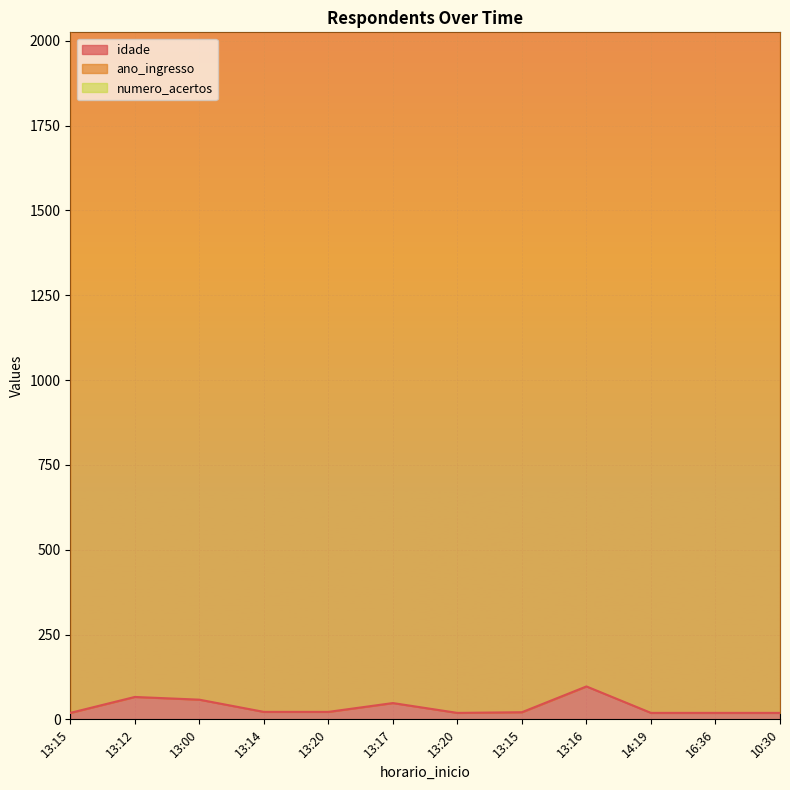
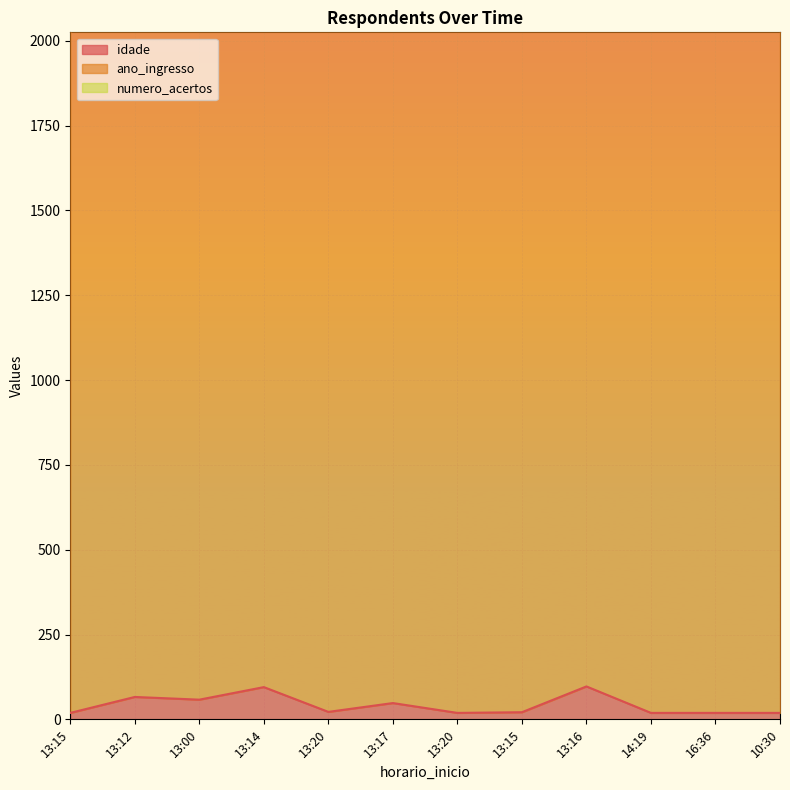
  {
    "idade": {
      "13:12": 70,
      "13:00": 60,
-     "13:14": 20,
+     "13:14": 100,
      "13:17": 50,
      "13:16": 100,
      "14:19": 20,
      "16:36": 20,
      "10:30": 20
    }
  }
